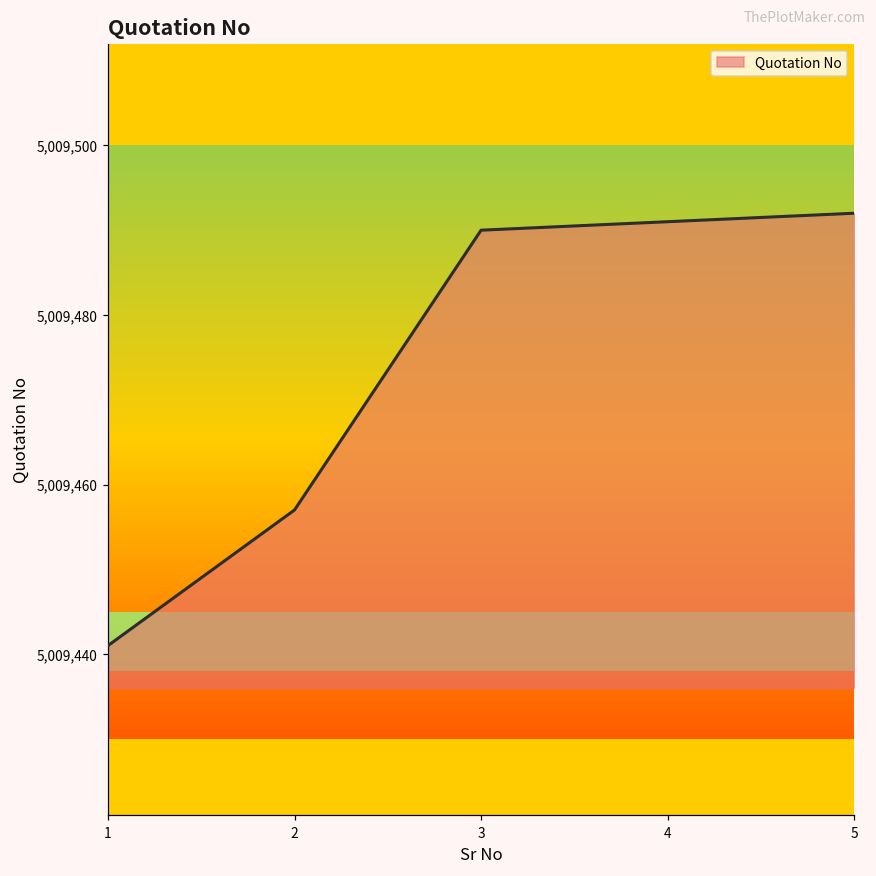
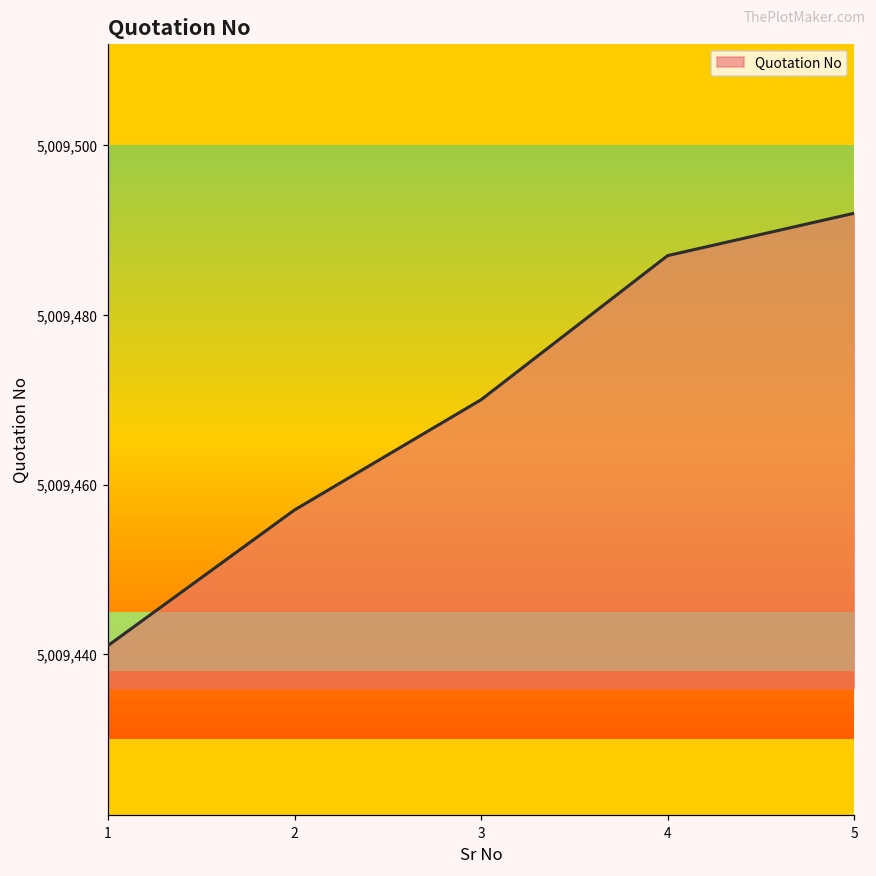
  {
    "1": "5,009,441",
    "2": "5,009,457",
-   "3": "5,009,490",
-   "4": "5,009,491",
+   "3": "5,009,470",
+   "4": "5,009,487",
    "5": "5,009,492"
  }
